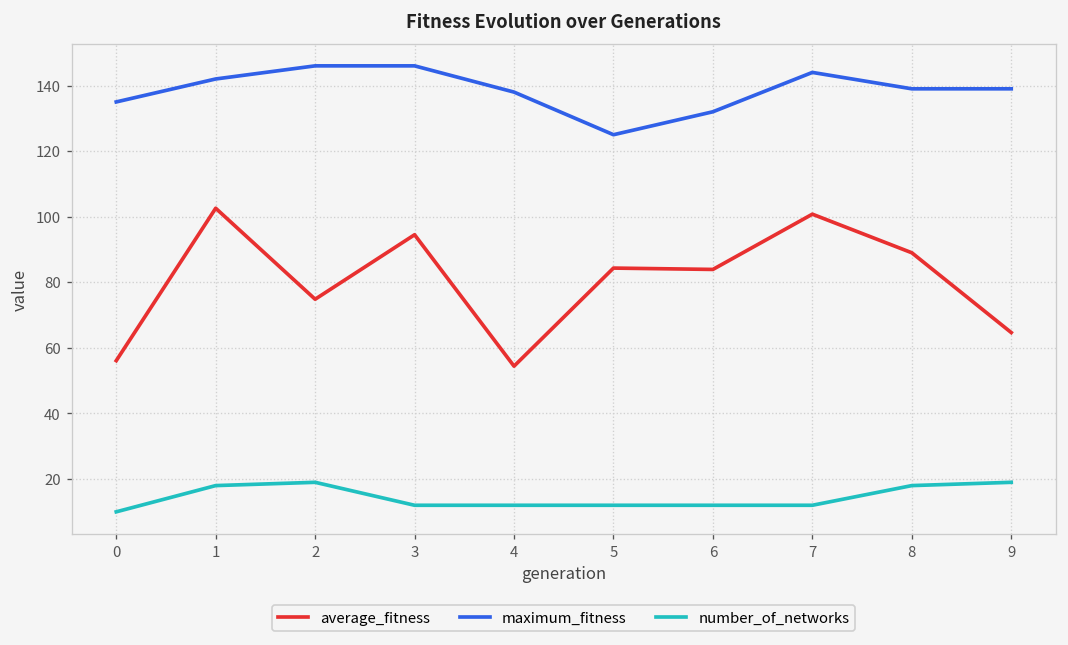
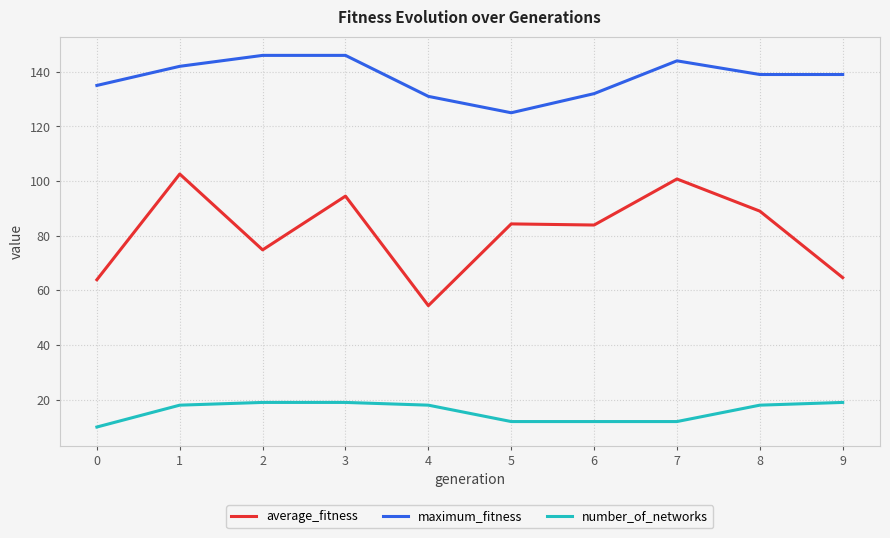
  {
    "average_fitness": {
-     "0": 56,
+     "0": 64,
      "1": 103,
      "2": 75,
      "3": 95,
      "4": 54,
      "5": 84,
      "6": 84,
      "7": 101,
      "8": 89,
      "9": 65
    },
    "maximum_fitness": {
      "0": 135,
      "1": 142,
      "2": 146,
      "3": 146,
-     "4": 138,
+     "4": 131,
      "5": 125,
      "6": 132,
      "7": 144,
      "8": 139,
      "9": 139
    },
    "number_of_networks": {
      "0": 10,
      "1": 18,
      "2": 19,
-     "3": 12,
-     "4": 12,
+     "3": 19,
+     "4": 18,
      "5": 12,
      "6": 12,
      "7": 12,
      "8": 18,
      "9": 19
    }
  }
